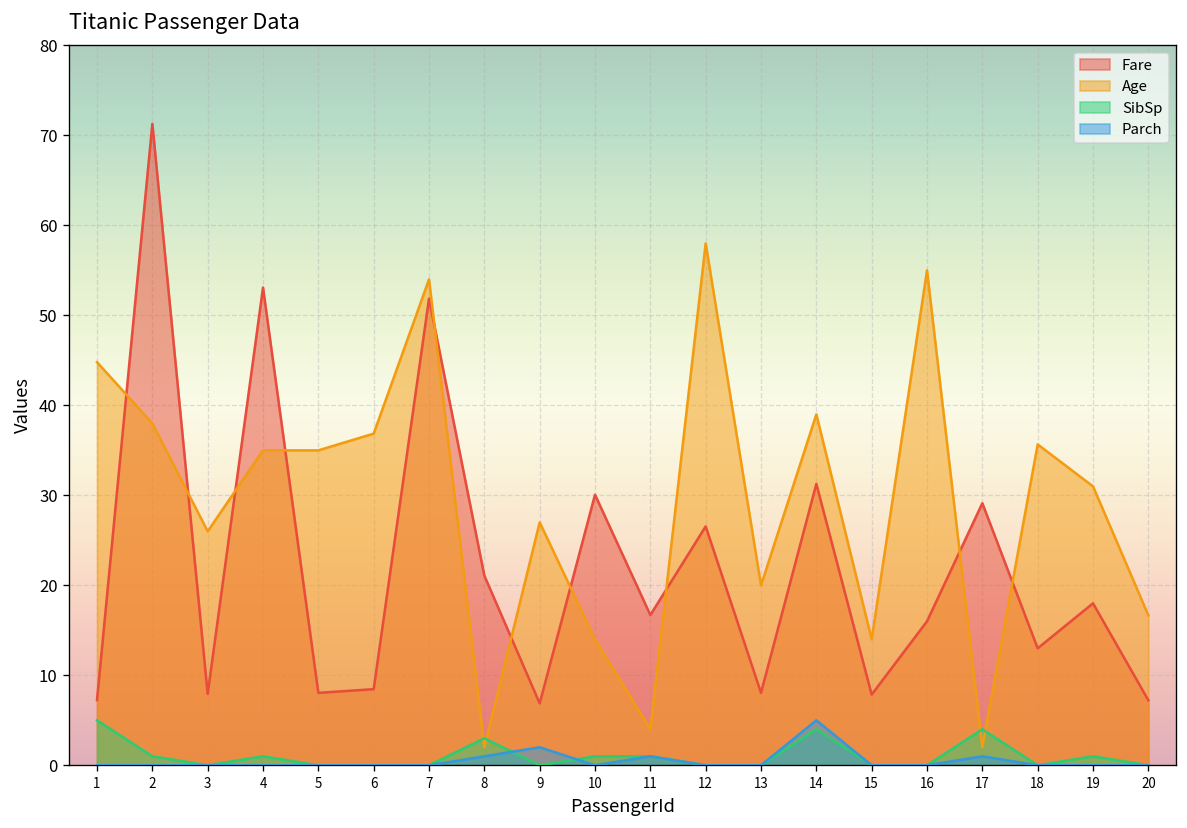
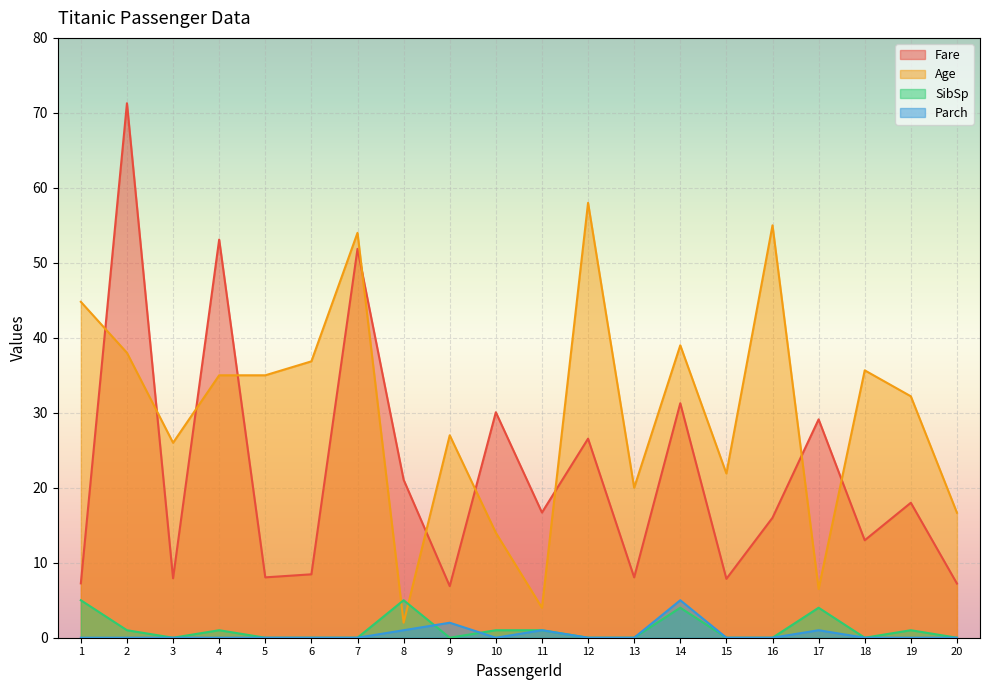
  {
    "Fare": {
      "1": 7,
      "2": 71,
      "3": 8,
      "4": 53,
      "5": 8,
      "6": 8,
      "7": 52,
      "8": 21,
      "9": 7,
      "10": 30,
      "11": 17,
      "12": 27,
      "13": 8,
      "14": 31,
      "15": 8,
      "16": 16,
      "17": 29,
      "18": 13,
      "19": 18,
      "20": 7
    },
    "Age": {
      "1": 45,
      "2": 38,
      "3": 26,
      "4": 35,
      "5": 35,
      "6": 37,
      "7": 54,
      "8": 2,
      "9": 27,
      "10": 14,
      "11": 4,
      "12": 58,
      "13": 20,
      "14": 39,
-     "15": 14,
+     "15": 22,
      "16": 55,
-     "17": 2,
+     "17": 7,
      "18": 36,
-     "19": 31,
+     "19": 32,
      "20": 17
    },
    "SibSp": {
      "1": 5,
      "2": 1,
      "4": 1,
-     "8": 3,
+     "8": 5,
      "9": 0,
      "10": 1,
      "14": 4,
      "17": 4,
      "19": 1
    },
    "Parch": {
      "1": 0,
      "2": 0,
      "4": 0,
      "8": 1,
      "9": 2,
      "10": 0,
      "14": 5,
      "17": 1,
      "19": 0
    }
  }
